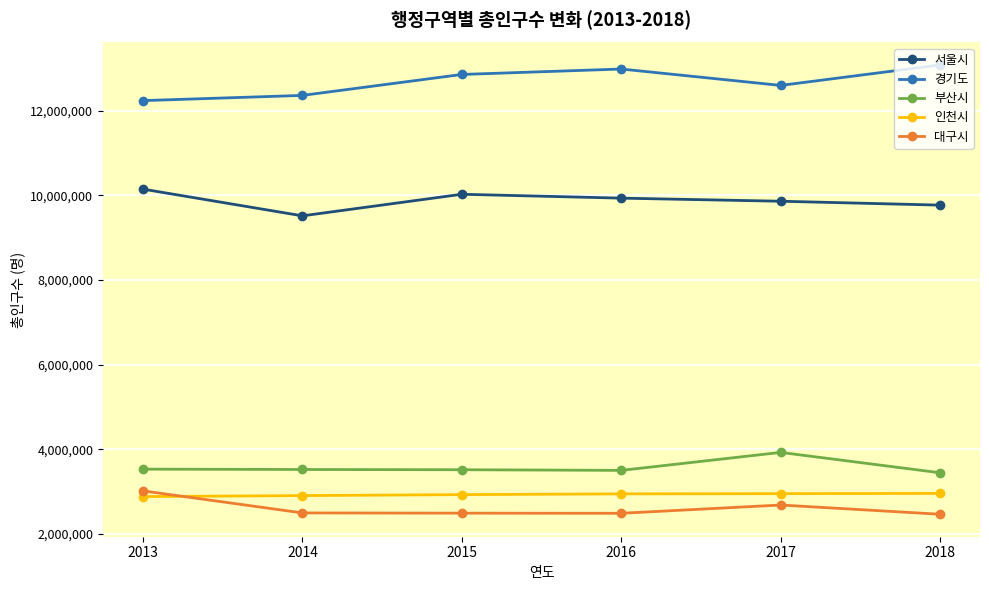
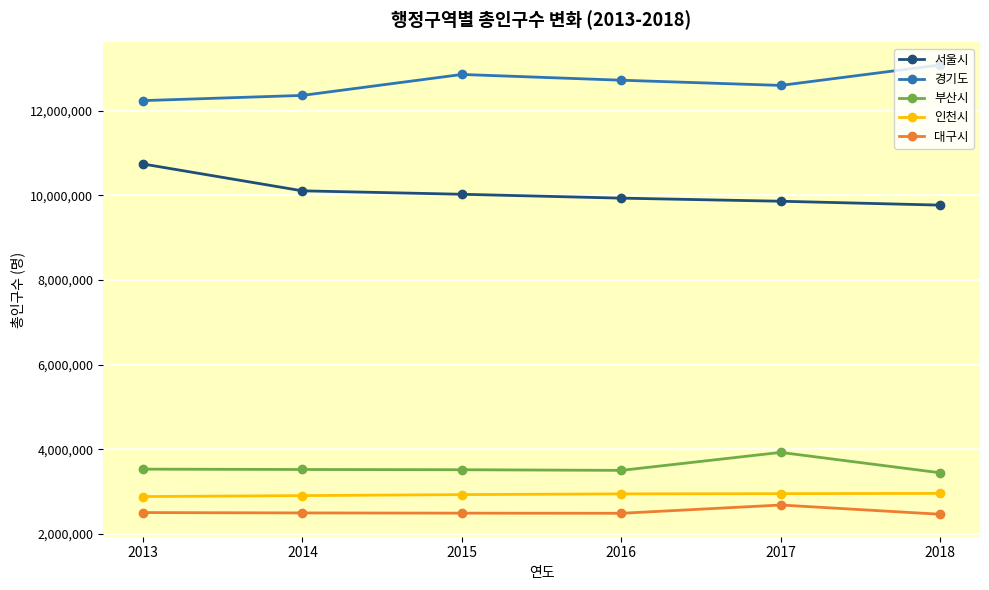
  {
    "서울시": {
-     "2013": "10,100,000",
-     "2014": "9,500,000",
+     "2013": "10,700,000",
+     "2014": "10,100,000",
      "2015": "10,000,000",
      "2016": "9,900,000",
      "2017": "9,900,000",
      "2018": "9,800,000"
    },
    "경기도": {
      "2013": "12,200,000",
      "2014": "12,400,000",
      "2015": "12,900,000",
-     "2016": "13,000,000",
+     "2016": "12,700,000",
      "2017": "12,600,000"
    },
    "부산시": {
      "2013": "3,500,000",
      "2014": "3,500,000",
      "2015": "3,500,000",
      "2016": "3,500,000",
      "2017": "3,900,000",
      "2018": "3,400,000"
    },
    "인천시": {
      "2013": "2,900,000",
      "2014": "2,900,000",
      "2015": "2,900,000",
      "2016": "2,900,000",
      "2017": "2,900,000",
      "2018": "3,000,000"
    },
    "대구시": {
-     "2013": "3,000,000",
+     "2013": "2,500,000",
      "2014": "2,500,000",
      "2015": "2,500,000",
      "2016": "2,500,000",
      "2017": "2,700,000",
      "2018": "2,500,000"
    }
  }
